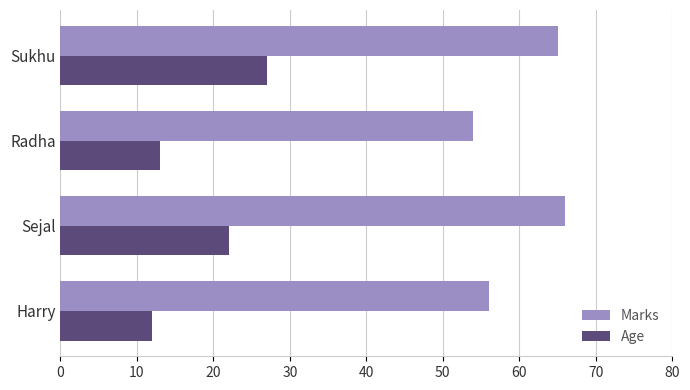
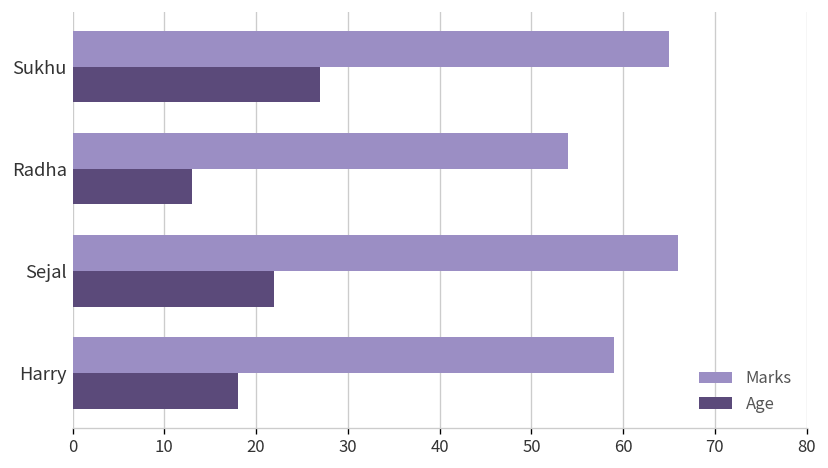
  {
    "Marks": {
      "Sukhu": 65,
      "Radha": 54,
      "Sejal": 66,
-     "Harry": 56
+     "Harry": 59
    },
    "Age": {
      "Sukhu": 27,
      "Radha": 13,
      "Sejal": 22,
-     "Harry": 12
+     "Harry": 18
    }
  }
